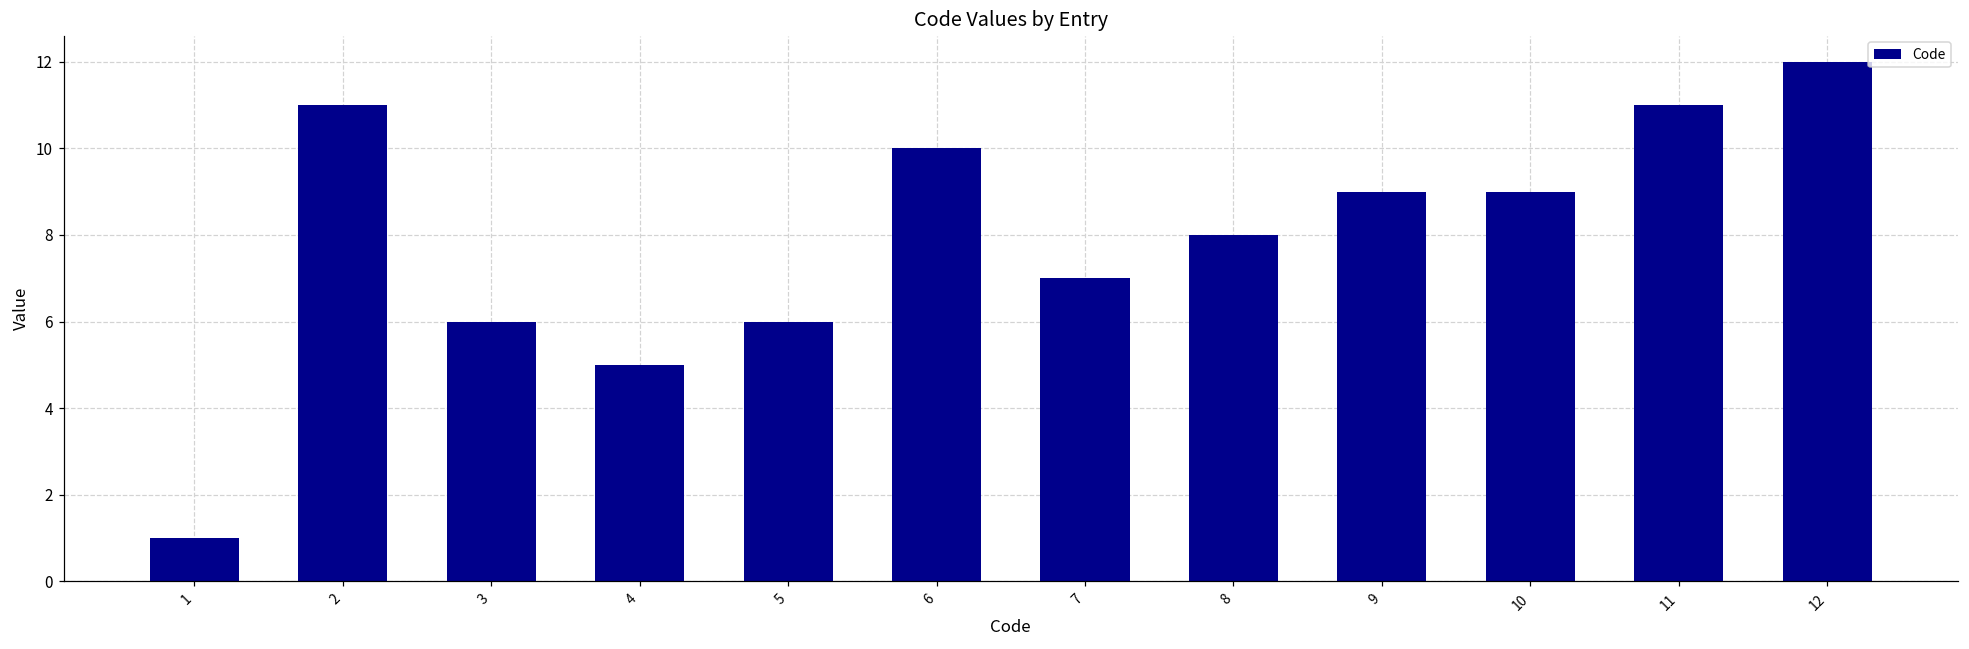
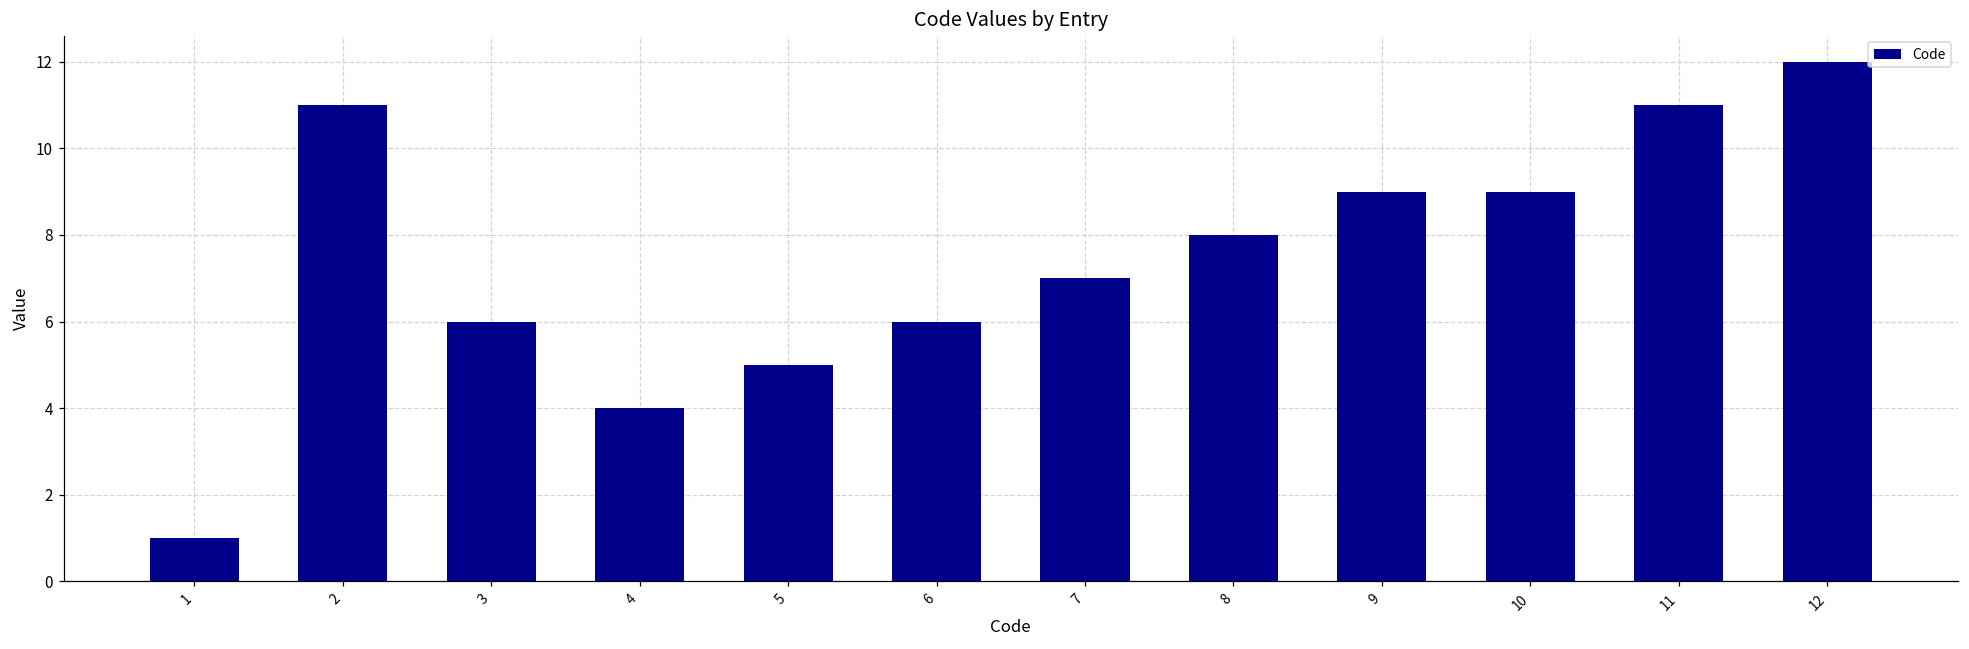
  {
    "1": 1,
    "2": 11,
    "3": 6,
-   "4": 5,
-   "5": 6,
-   "6": 10,
+   "4": 4,
+   "5": 5,
+   "6": 6,
    "7": 7,
    "8": 8,
    "9": 9,
    "10": 9,
    "11": 11,
    "12": 12
  }
